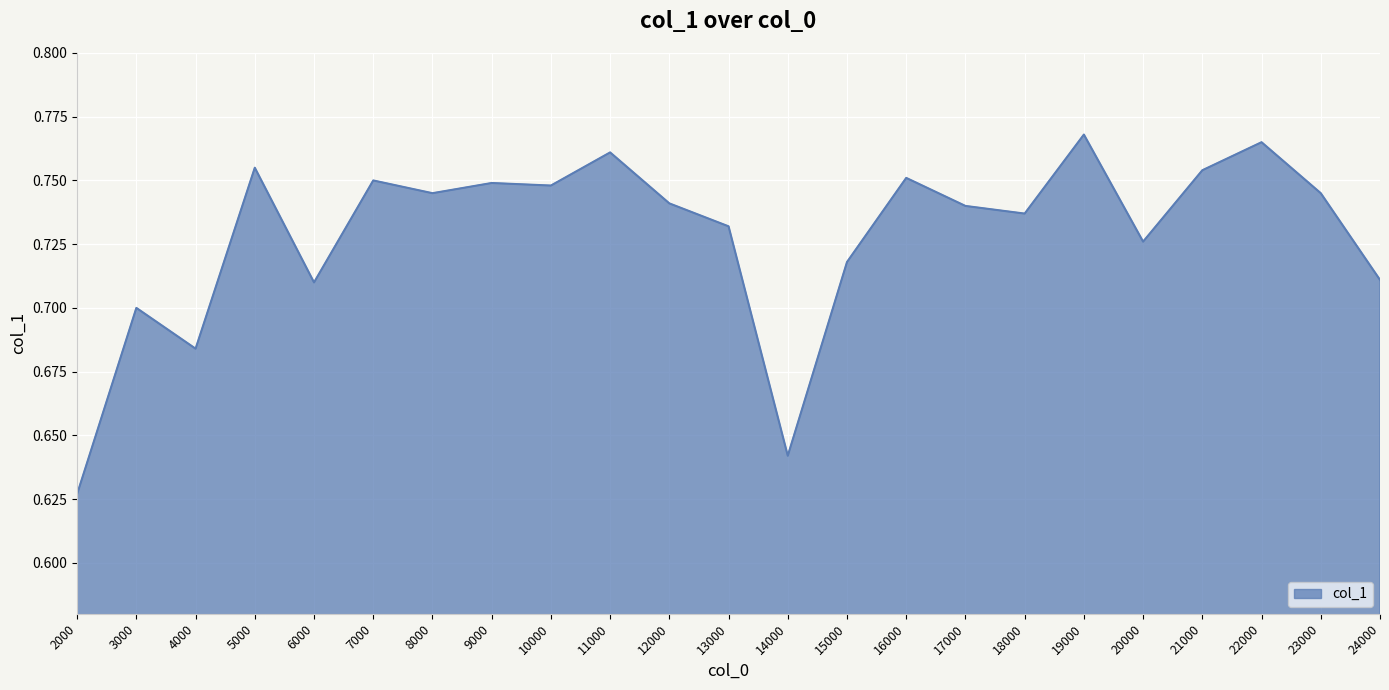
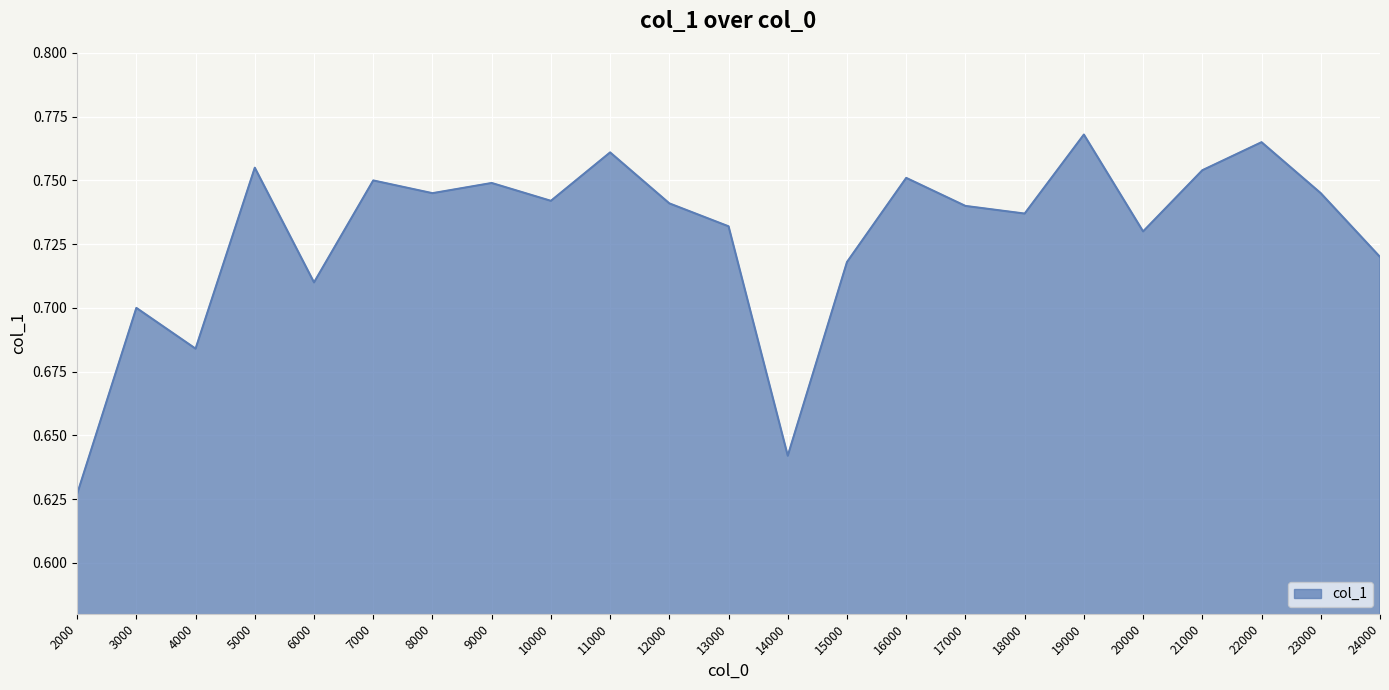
  {
    "2000": 0.627,
    "3000": 0.700,
    "4000": 0.684,
    "5000": 0.755,
    "6000": 0.710,
    "7000": 0.750,
    "8000": 0.745,
    "9000": 0.749,
-   "10000": 0.748,
+   "10000": 0.742,
    "11000": 0.761,
    "12000": 0.741,
    "13000": 0.732,
    "14000": 0.642,
    "15000": 0.718,
    "16000": 0.751,
    "17000": 0.740,
    "18000": 0.737,
    "19000": 0.768,
-   "20000": 0.726,
+   "20000": 0.730,
    "21000": 0.754,
    "22000": 0.765,
    "23000": 0.745,
-   "24000": 0.711
+   "24000": 0.720
  }
